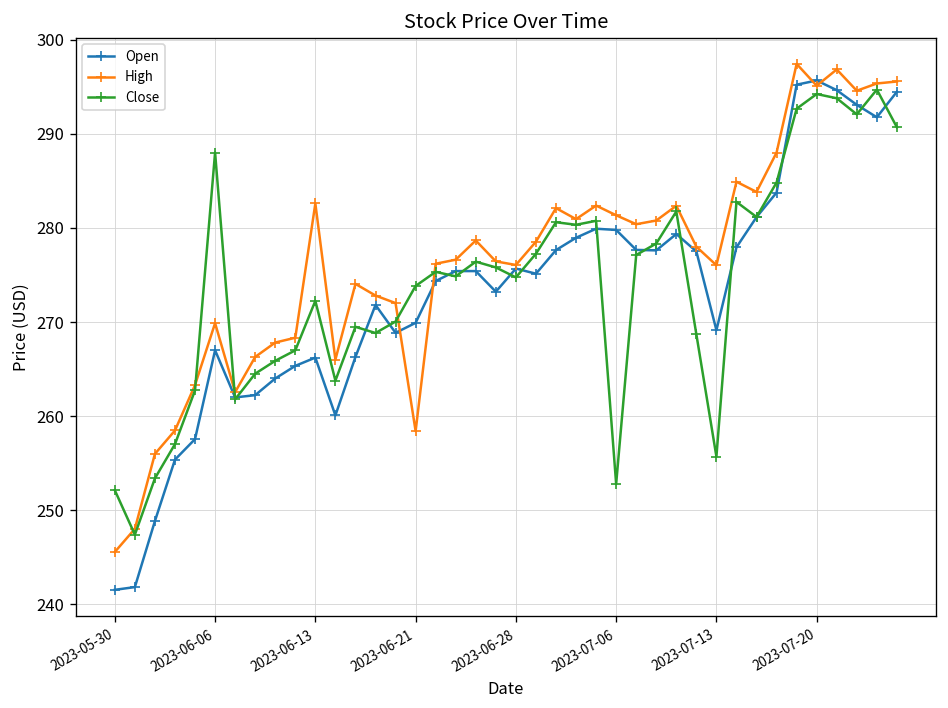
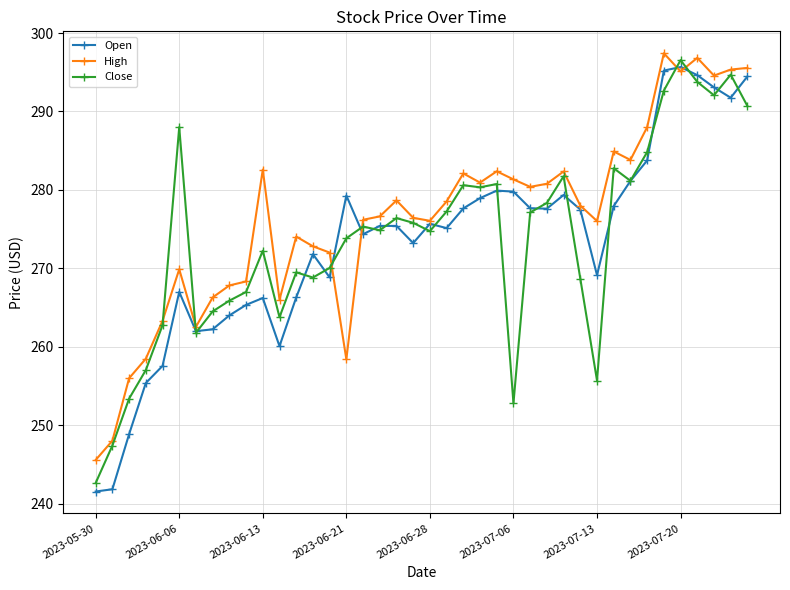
  {
    "Open": {
      "2023-05-30": 242,
      "2023-06-06": 267,
      "2023-06-13": 266,
-     "2023-06-21": 270,
+     "2023-06-21": 279,
      "2023-06-28": 276,
      "2023-07-06": 280,
      "2023-07-13": 269,
      "2023-07-20": 296
    },
    "High": {
      "2023-05-30": 246,
      "2023-06-06": 270,
      "2023-06-13": 283,
      "2023-06-21": 258,
      "2023-06-28": 276,
      "2023-07-06": 281,
      "2023-07-13": 276,
      "2023-07-20": 295
    },
    "Close": {
-     "2023-05-30": 252,
+     "2023-05-30": 243,
      "2023-06-06": 288,
      "2023-06-13": 272,
      "2023-06-21": 274,
      "2023-06-28": 275,
      "2023-07-06": 253,
      "2023-07-13": 256,
-     "2023-07-20": 294
+     "2023-07-20": 297
    }
  }
